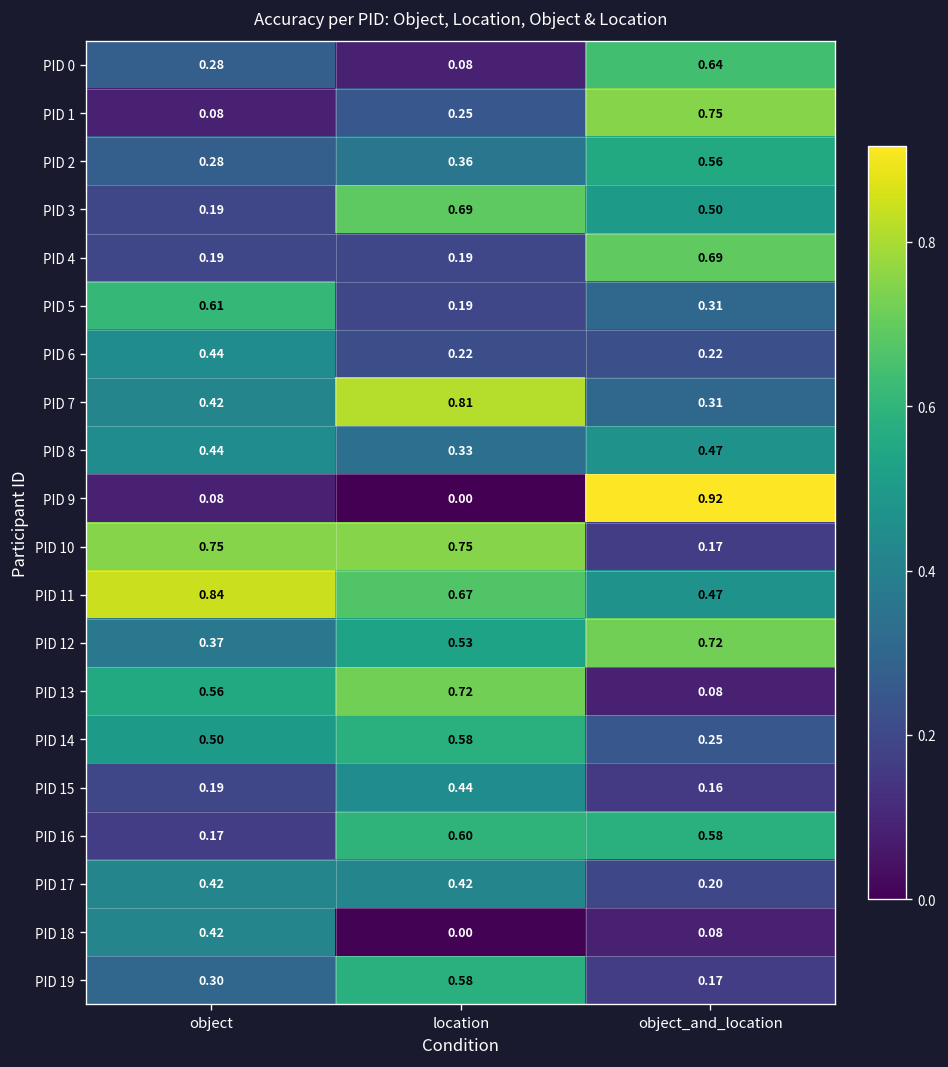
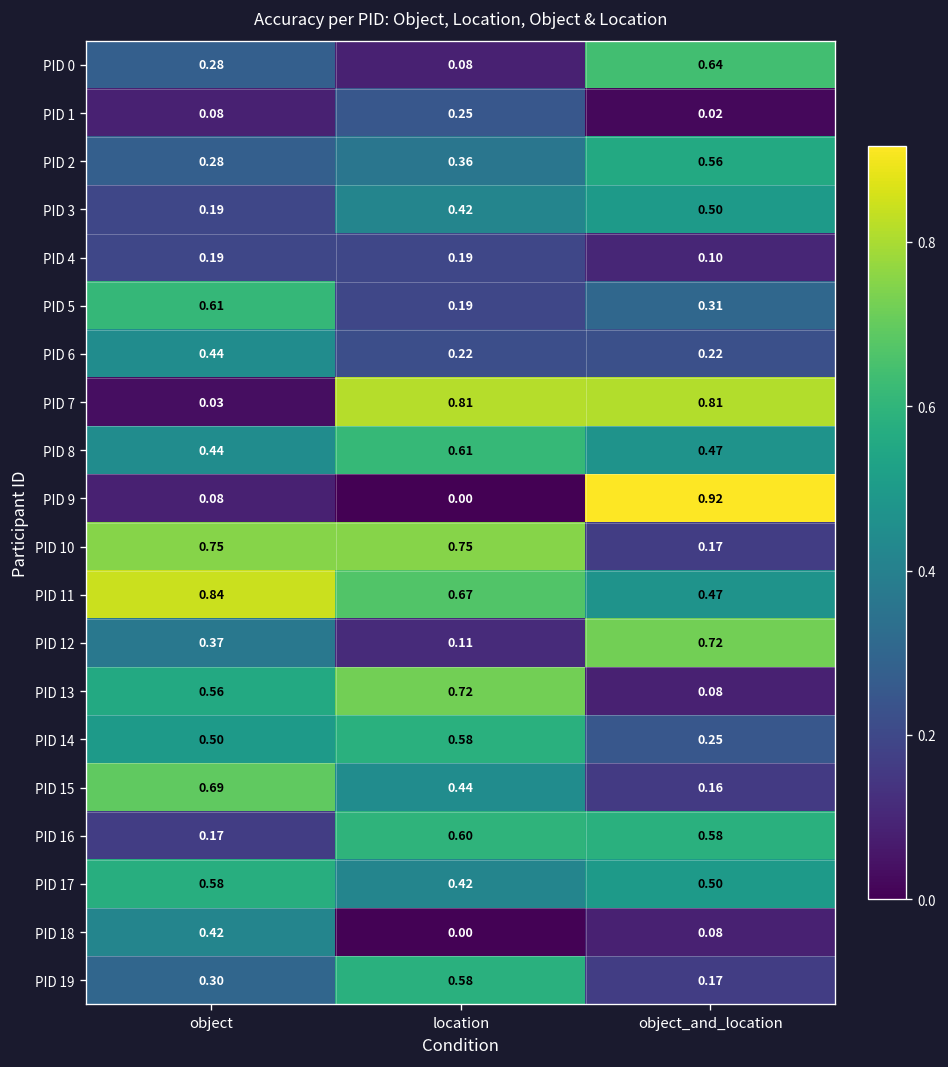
  {
    "PID 0": {
      "object": 0.28,
      "location": 0.08,
      "object_and_location": 0.64
    },
    "PID 1": {
      "object": 0.08,
      "location": 0.25,
-     "object_and_location": 0.75
+     "object_and_location": 0.02
    },
    "PID 2": {
      "object": 0.28,
      "location": 0.36,
      "object_and_location": 0.56
    },
    "PID 3": {
      "object": 0.19,
-     "location": 0.69,
+     "location": 0.42,
      "object_and_location": 0.50
    },
    "PID 4": {
      "object": 0.19,
      "location": 0.19,
-     "object_and_location": 0.69
+     "object_and_location": 0.10
    },
    "PID 5": {
      "object": 0.61,
      "location": 0.19,
      "object_and_location": 0.31
    },
    "PID 6": {
      "object": 0.44,
      "location": 0.22,
      "object_and_location": 0.22
    },
    "PID 7": {
-     "object": 0.42,
+     "object": 0.03,
      "location": 0.81,
-     "object_and_location": 0.31
+     "object_and_location": 0.81
    },
    "PID 8": {
      "object": 0.44,
-     "location": 0.33,
+     "location": 0.61,
      "object_and_location": 0.47
    },
    "PID 9": {
      "object": 0.08,
      "location": 0.00,
      "object_and_location": 0.92
    },
    "PID 10": {
      "object": 0.75,
      "location": 0.75,
      "object_and_location": 0.17
    },
    "PID 11": {
      "object": 0.84,
      "location": 0.67,
      "object_and_location": 0.47
    },
    "PID 12": {
      "object": 0.37,
-     "location": 0.53,
+     "location": 0.11,
      "object_and_location": 0.72
    },
    "PID 13": {
      "object": 0.56,
      "location": 0.72,
      "object_and_location": 0.08
    },
    "PID 14": {
      "object": 0.50,
      "location": 0.58,
      "object_and_location": 0.25
    },
    "PID 15": {
-     "object": 0.19,
+     "object": 0.69,
      "location": 0.44,
      "object_and_location": 0.16
    },
    "PID 16": {
      "object": 0.17,
      "location": 0.60,
      "object_and_location": 0.58
    },
    "PID 17": {
-     "object": 0.42,
+     "object": 0.58,
      "location": 0.42,
-     "object_and_location": 0.20
+     "object_and_location": 0.50
    },
    "PID 18": {
      "object": 0.42,
      "location": 0.00,
      "object_and_location": 0.08
    },
    "PID 19": {
      "object": 0.30,
      "location": 0.58,
      "object_and_location": 0.17
    }
  }
